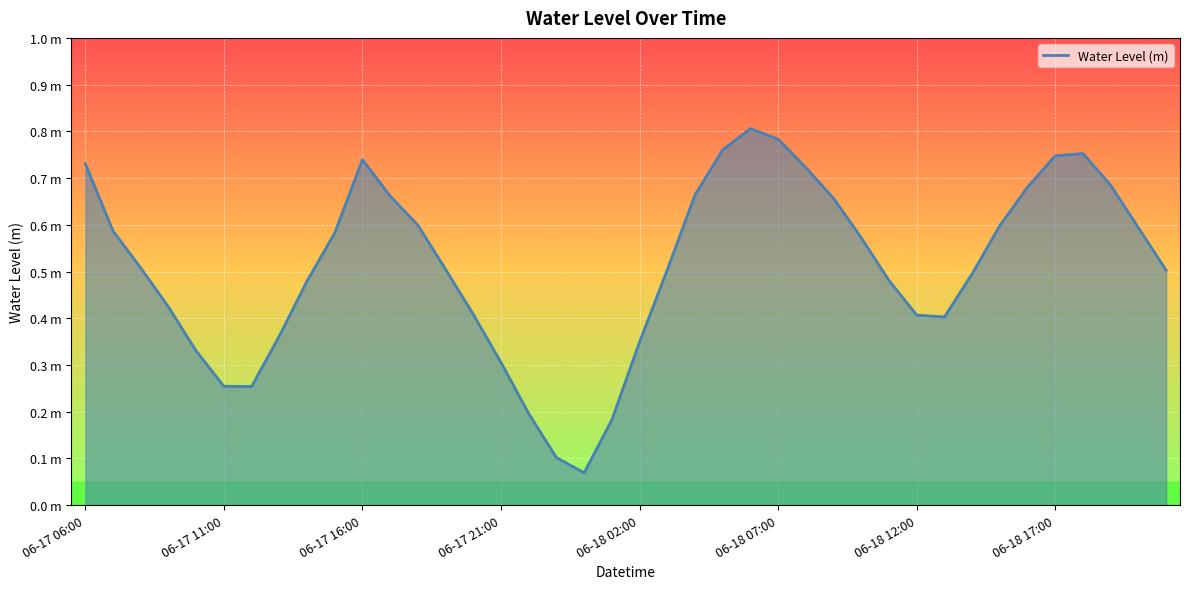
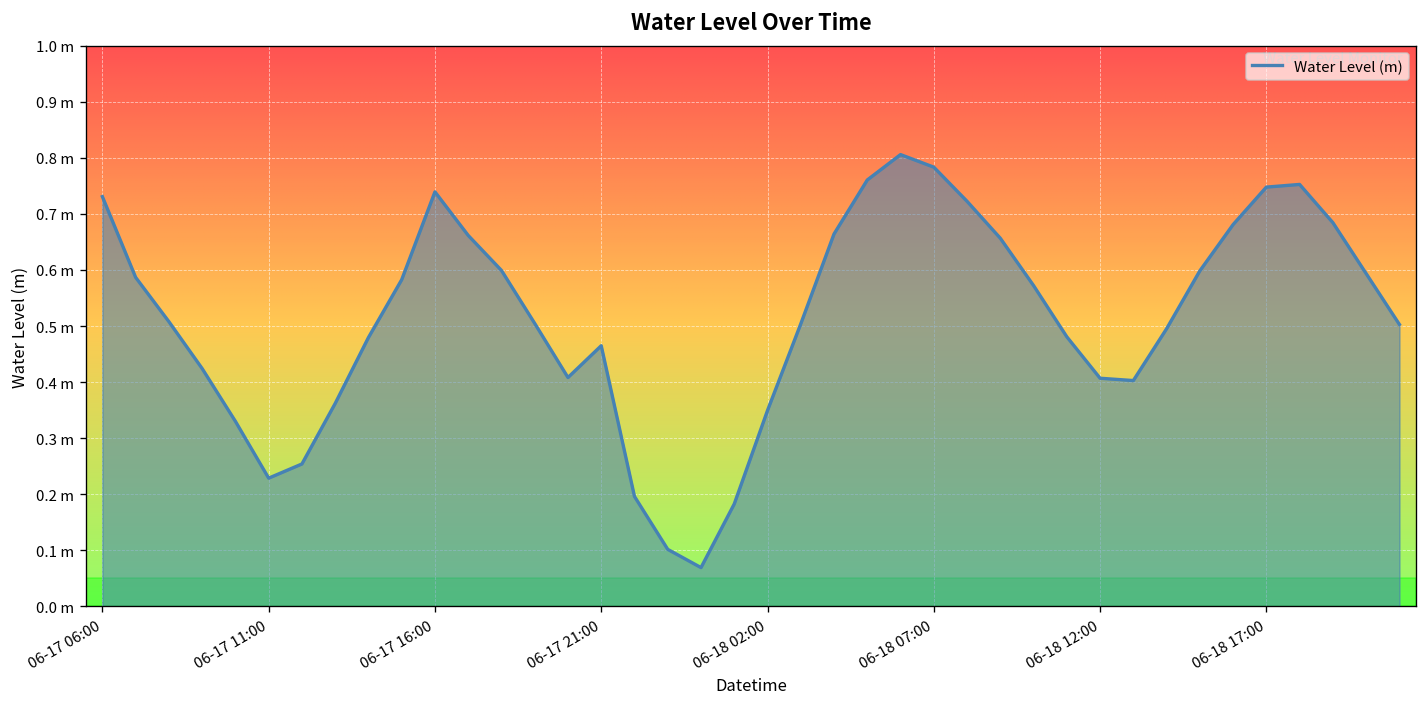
  {
    "06-17 06:00": "0.73 m",
-   "06-17 11:00": "0.25 m",
+   "06-17 11:00": "0.23 m",
    "06-17 16:00": "0.74 m",
-   "06-17 21:00": "0.31 m",
+   "06-17 21:00": "0.46 m",
    "06-18 02:00": "0.35 m",
    "06-18 07:00": "0.78 m",
    "06-18 12:00": "0.41 m",
    "06-18 17:00": "0.75 m"
  }
